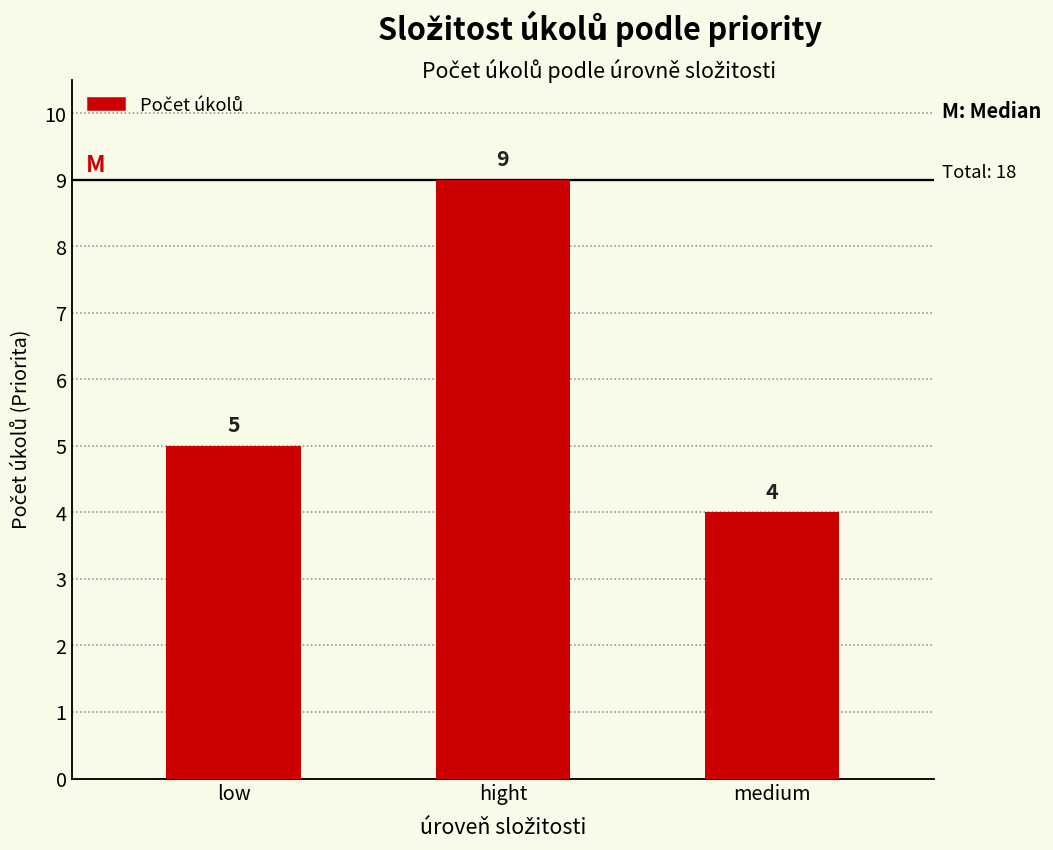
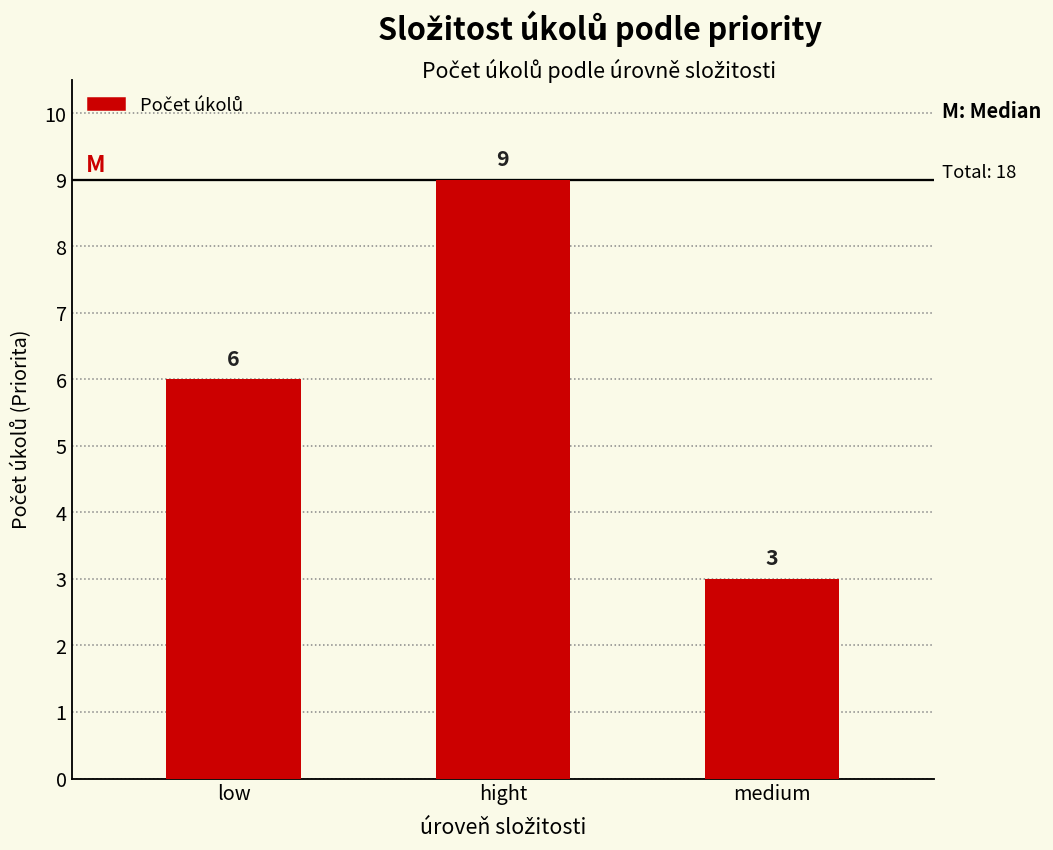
  {
-   "low": 5,
+   "low": 6,
    "hight": 9,
-   "medium": 4
+   "medium": 3
  }
